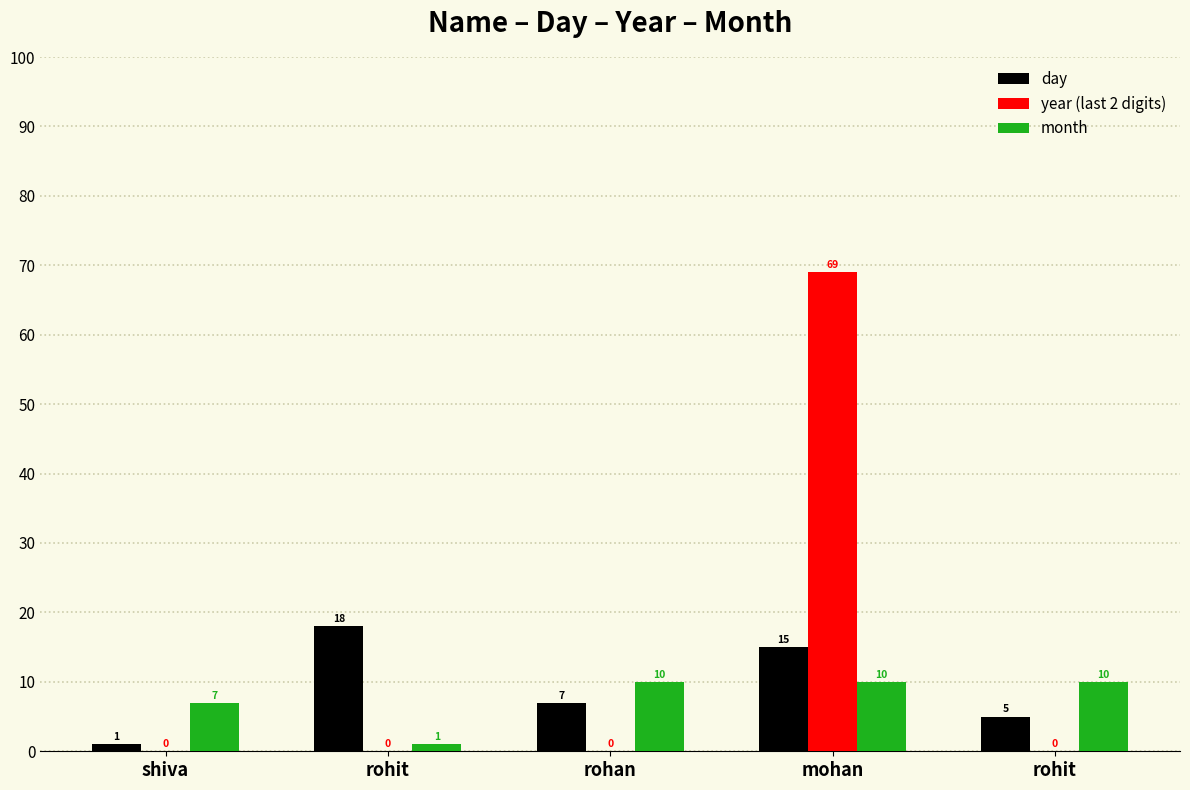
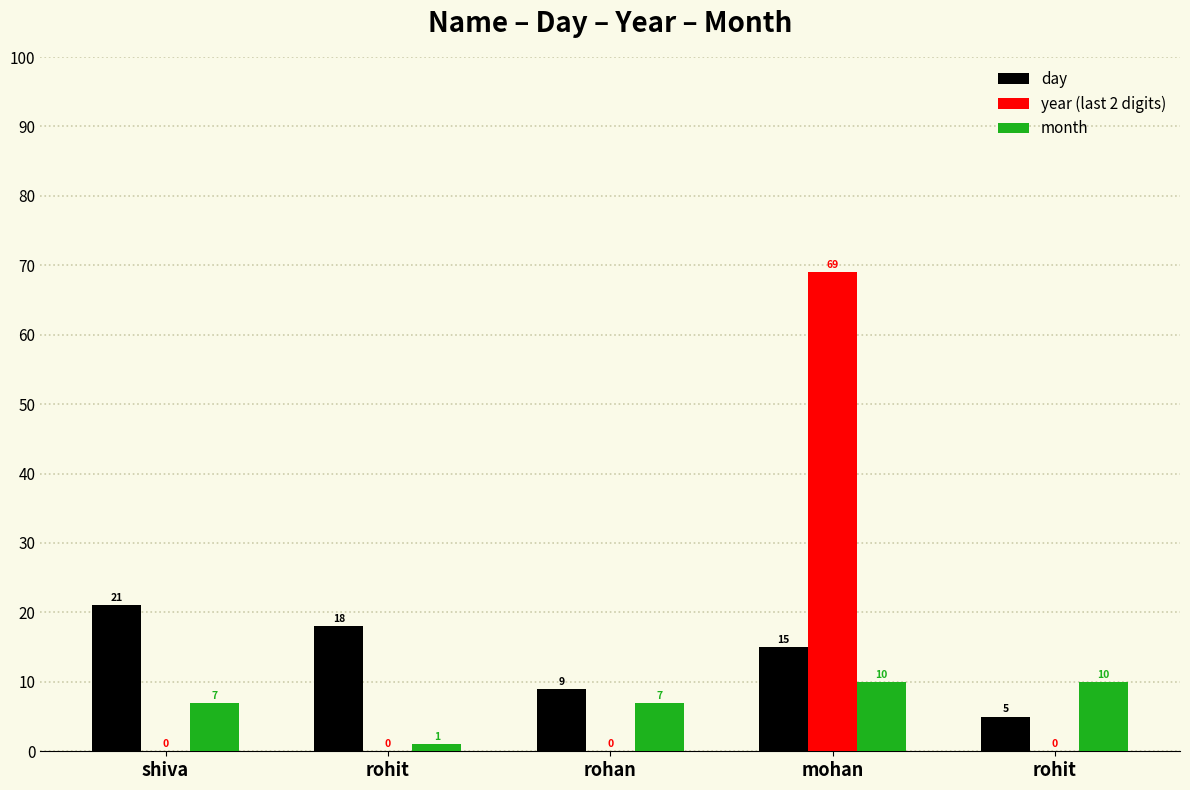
  {
    "day": {
-     "shiva": 1,
-     "rohan": 7,
+     "shiva": 21,
+     "rohan": 9,
      "mohan": 15
    },
    "year (last 2 digits)": {
      "shiva": 0,
      "rohan": 0,
      "mohan": 69
    },
    "month": {
      "shiva": 7,
-     "rohan": 10,
+     "rohan": 7,
      "mohan": 10
    }
  }
